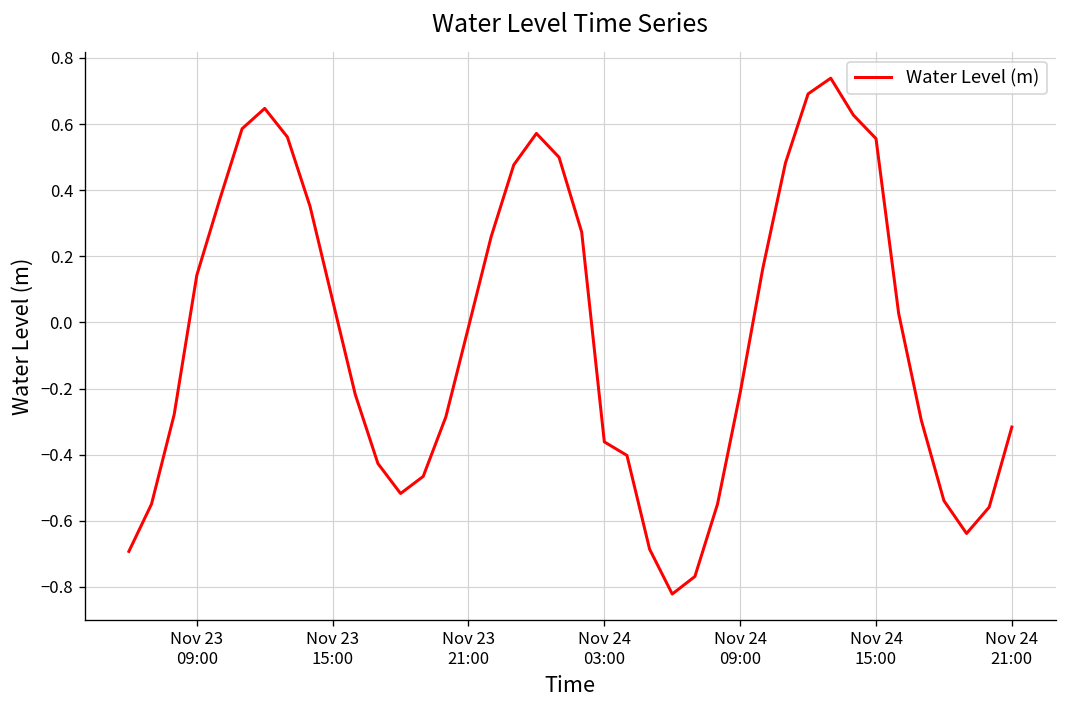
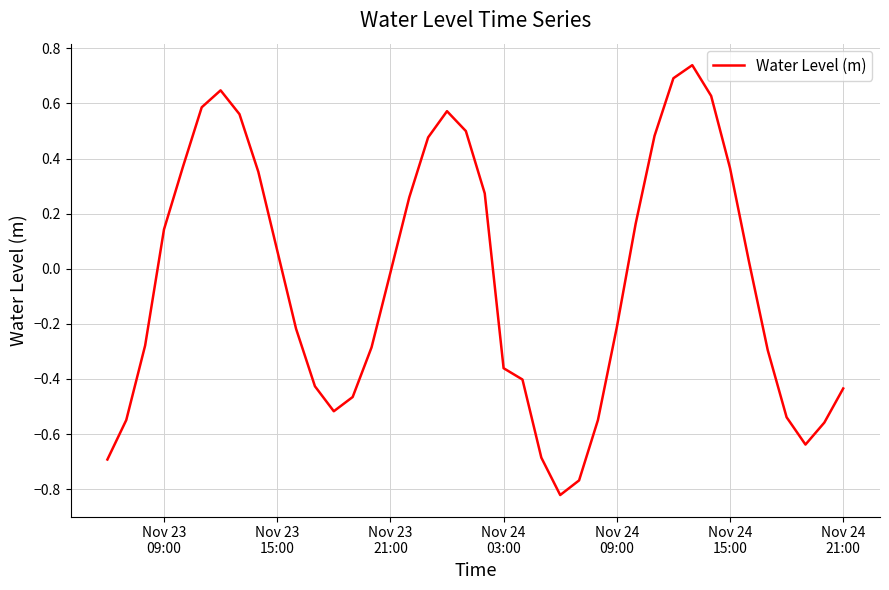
  {
    "Nov 23 09:00": 0.14,
    "Nov 23 15:00": 0.07,
    "Nov 23 21:00": -0.01,
    "Nov 24 03:00": -0.36,
    "Nov 24 09:00": -0.21,
-   "Nov 24 15:00": 0.56,
-   "Nov 24 21:00": -0.32
+   "Nov 24 15:00": 0.37,
+   "Nov 24 21:00": -0.43
  }
